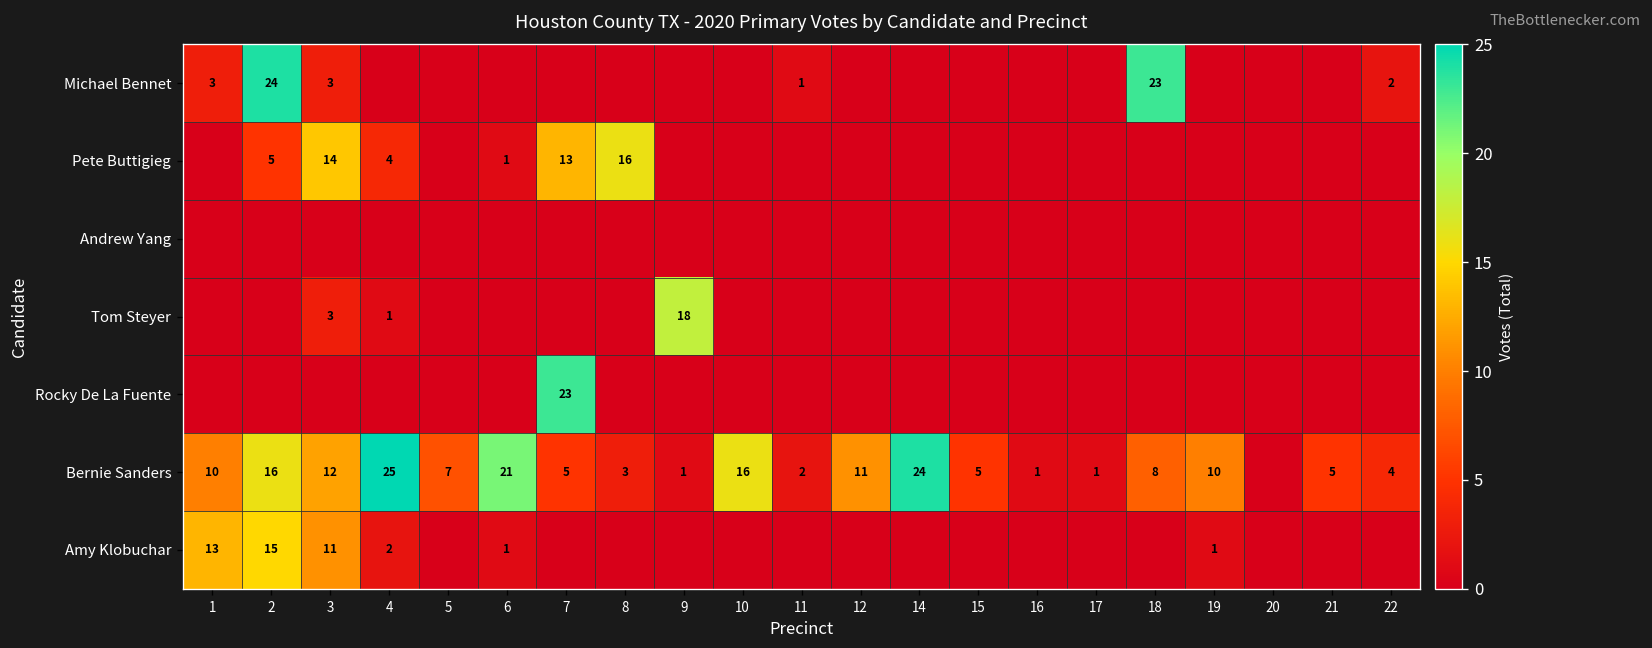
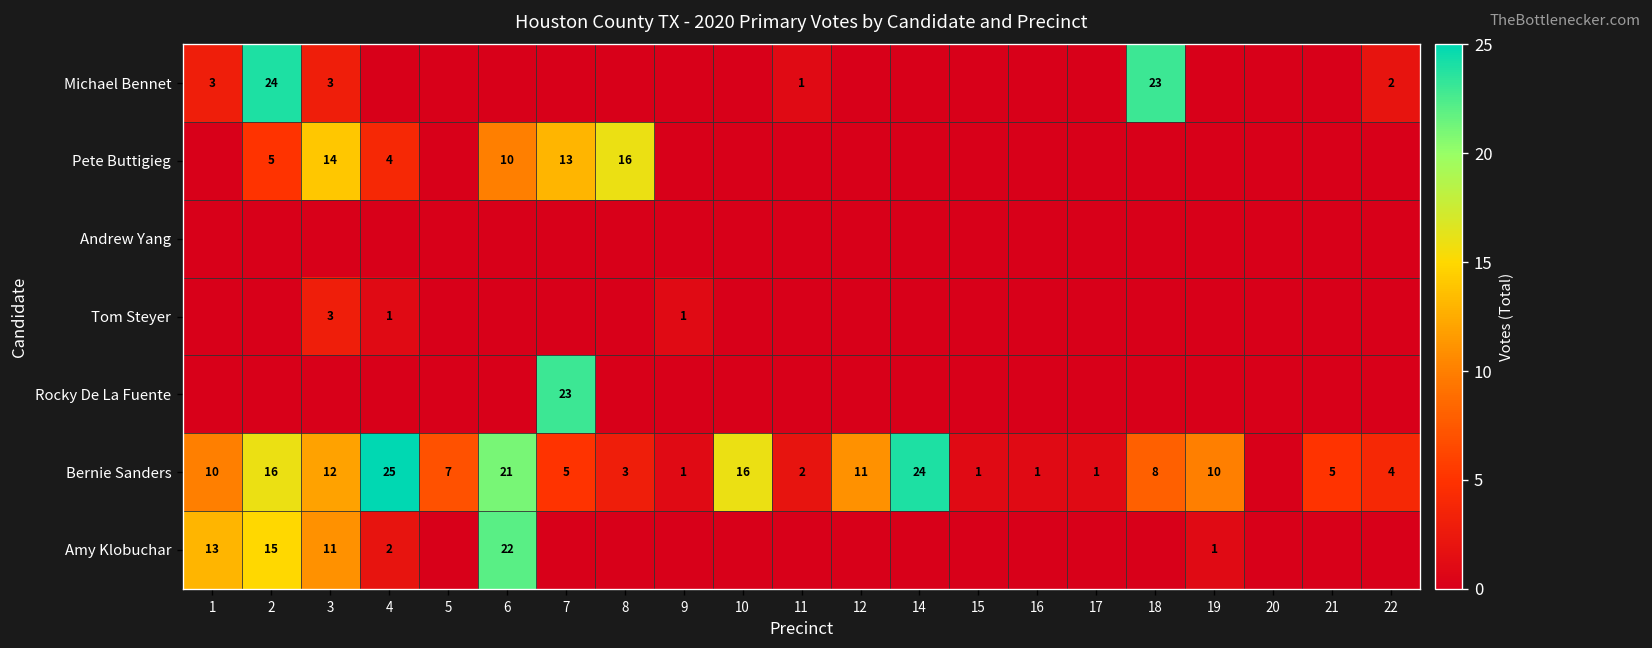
  {
    "Michael Bennet": {
      "1": 3,
      "2": 24,
      "3": 3,
      "11": 1,
      "18": 23,
      "22": 2
    },
    "Pete Buttigieg": {
      "2": 5,
      "3": 14,
      "4": 4,
-     "6": 1,
+     "6": 10,
      "7": 13,
      "8": 16
    },
    "Tom Steyer": {
      "3": 3,
      "4": 1,
-     "9": 18
+     "9": 1
    },
    "Rocky De La Fuente": {
      "7": 23
    },
    "Bernie Sanders": {
      "1": 10,
      "2": 16,
      "3": 12,
      "4": 25,
      "5": 7,
      "6": 21,
      "7": 5,
      "8": 3,
      "9": 1,
      "10": 16,
      "11": 2,
      "12": 11,
      "14": 24,
-     "15": 5,
+     "15": 1,
      "16": 1,
      "17": 1,
      "18": 8,
      "19": 10,
      "21": 5,
      "22": 4
    },
    "Amy Klobuchar": {
      "1": 13,
      "2": 15,
      "3": 11,
      "4": 2,
-     "6": 1,
+     "6": 22,
      "19": 1
    }
  }
